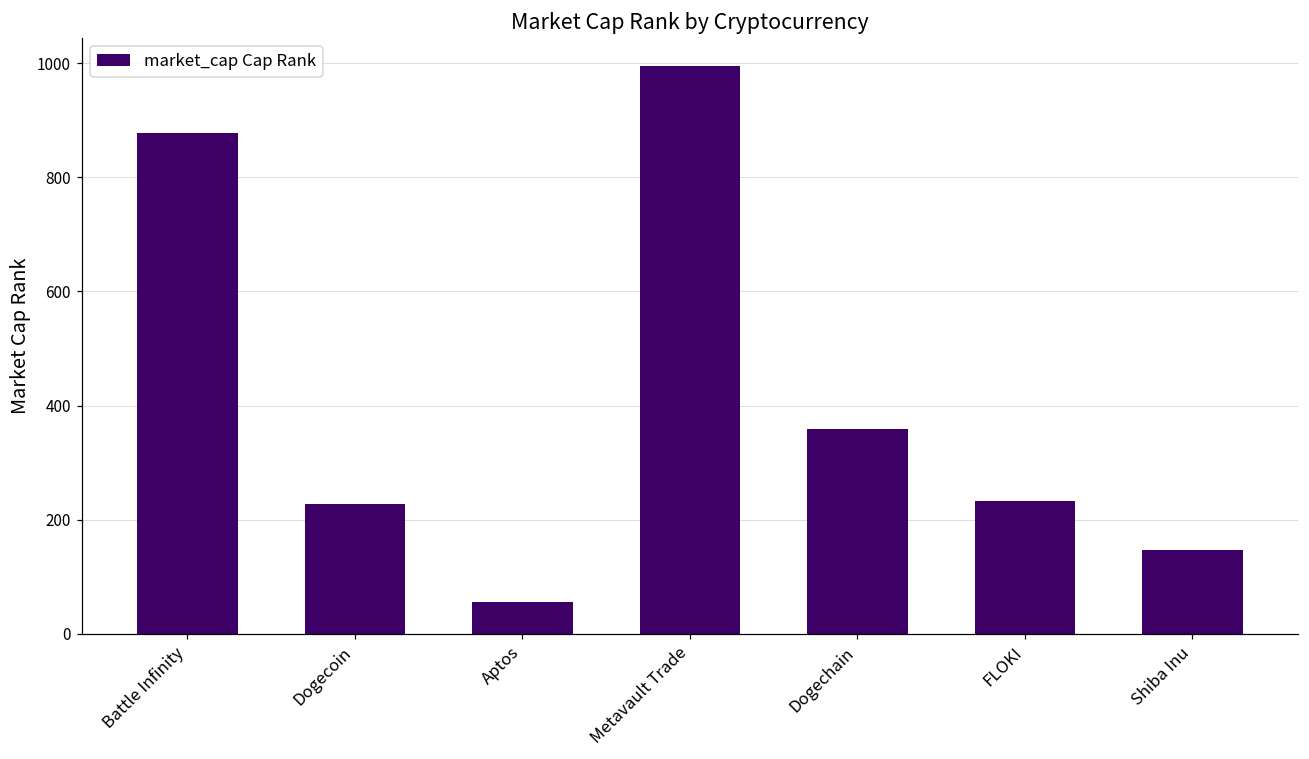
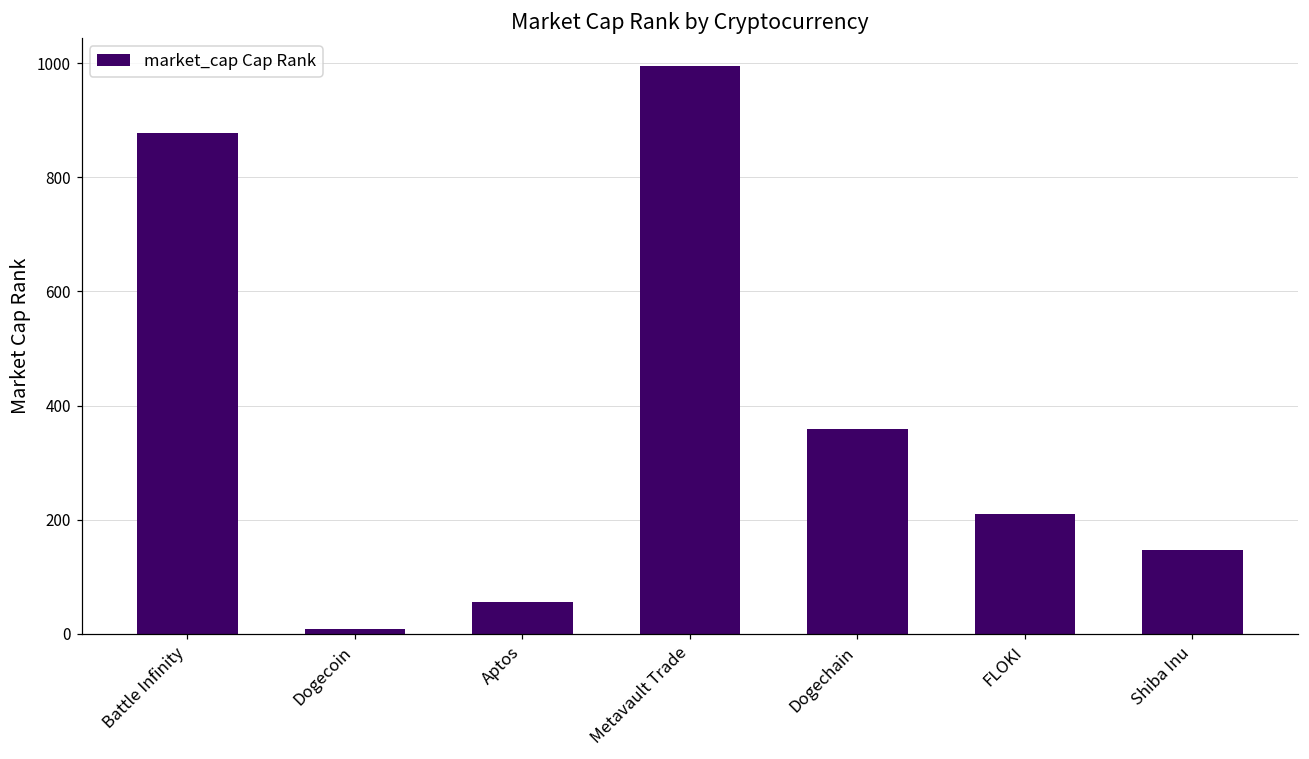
  {
    "Battle Infinity": 880,
-   "Dogecoin": 230,
+   "Dogecoin": 10,
    "Aptos": 60,
    "Metavault Trade": 1000,
    "Dogechain": 360,
-   "FLOKI": 230,
+   "FLOKI": 210,
    "Shiba Inu": 150
  }
